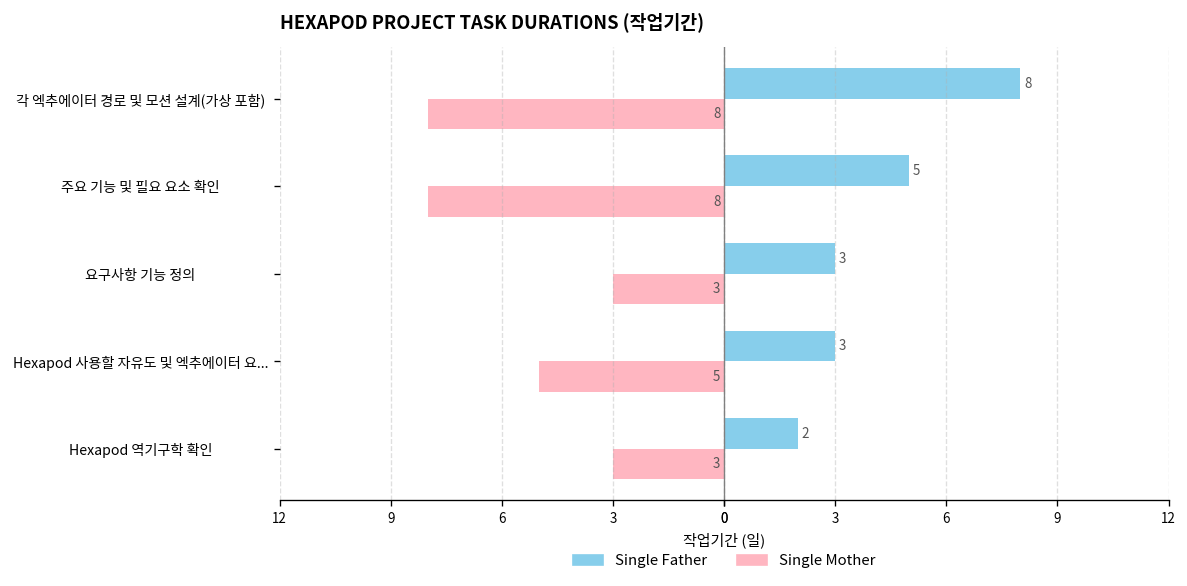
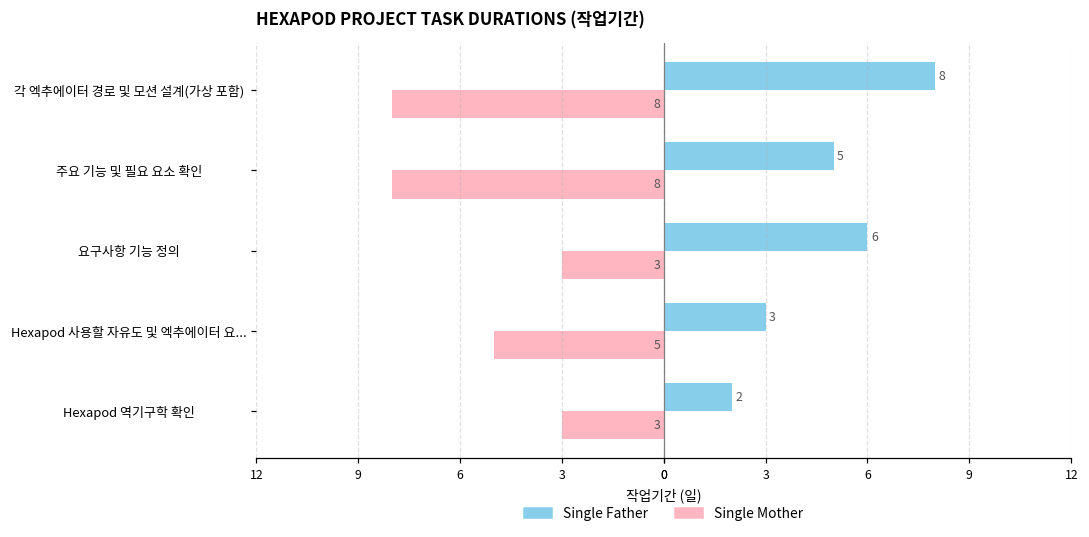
  {
    "Single Father": {
      "각 엑추에이터 경로 및 모션 설계(가상 포함)": 8,
      "주요 기능 및 필요 요소 확인": 5,
-     "요구사항 기능 정의": 3,
+     "요구사항 기능 정의": 6,
      "Hexapod 사용할 자유도 및 엑추에이터 요...": 3,
      "Hexapod 역기구학 확인": 2
    }
  }
